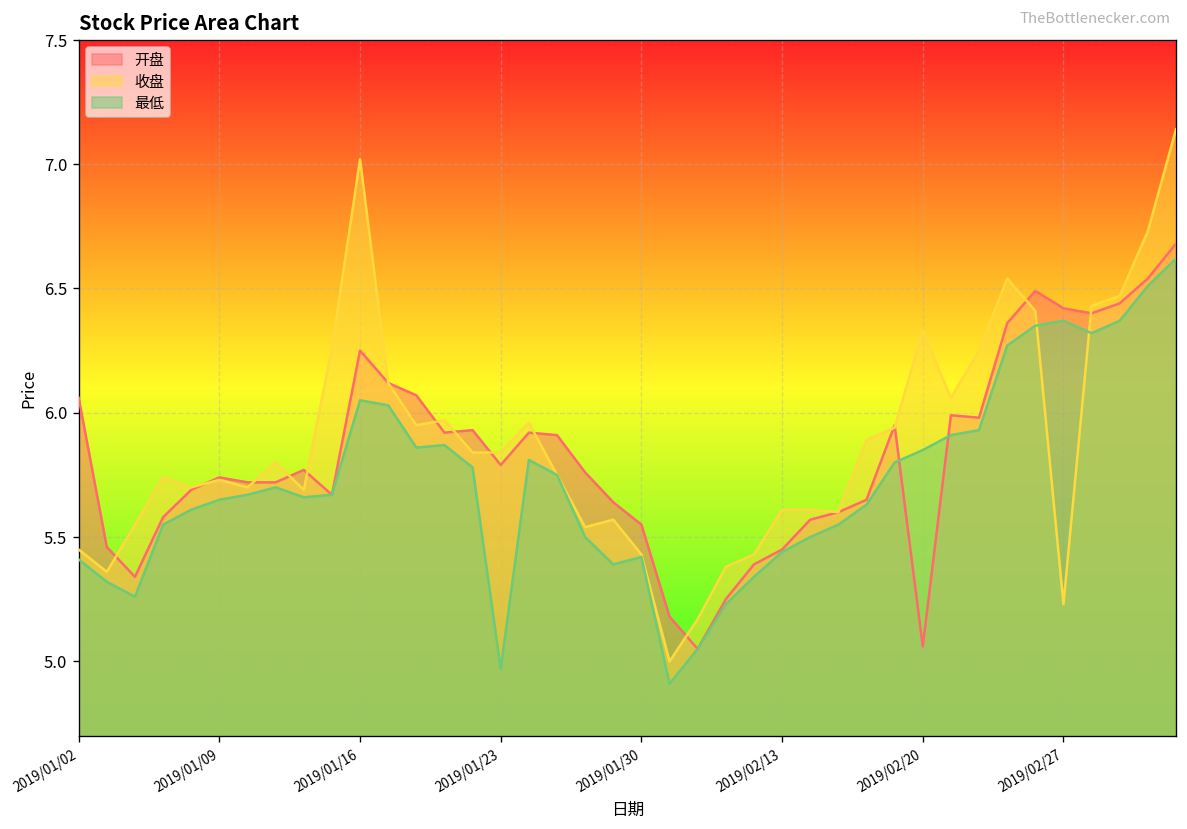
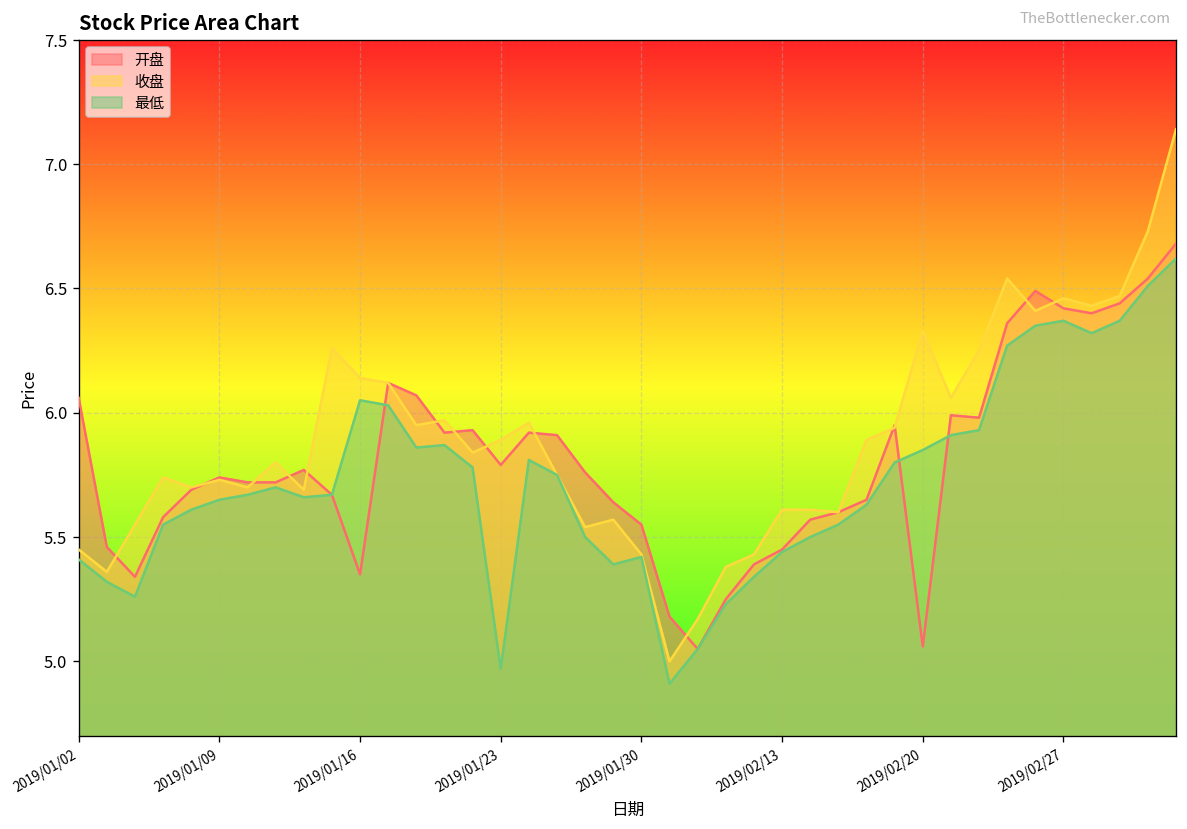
  {
    "开盘": {
      "2019/01/02": 6.06,
-     "2019/01/16": 6.25,
+     "2019/01/16": 5.35,
      "2019/01/23": 5.79,
      "2019/01/30": 5.55,
      "2019/02/20": 5.06,
      "2019/02/27": 6.42
    },
    "收盘": {
      "2019/01/02": 5.45,
-     "2019/01/16": 7.02,
-     "2019/01/23": 5.84,
+     "2019/01/16": 6.14,
+     "2019/01/23": 5.89,
      "2019/02/13": 5.61,
      "2019/02/20": 6.33,
-     "2019/02/27": 5.23
+     "2019/02/27": 6.46
    },
    "最低": {
      "2019/01/02": 5.41,
      "2019/01/09": 5.65,
      "2019/01/16": 6.05,
      "2019/01/23": 4.97,
      "2019/02/20": 5.85,
      "2019/02/27": 6.37
    }
  }
